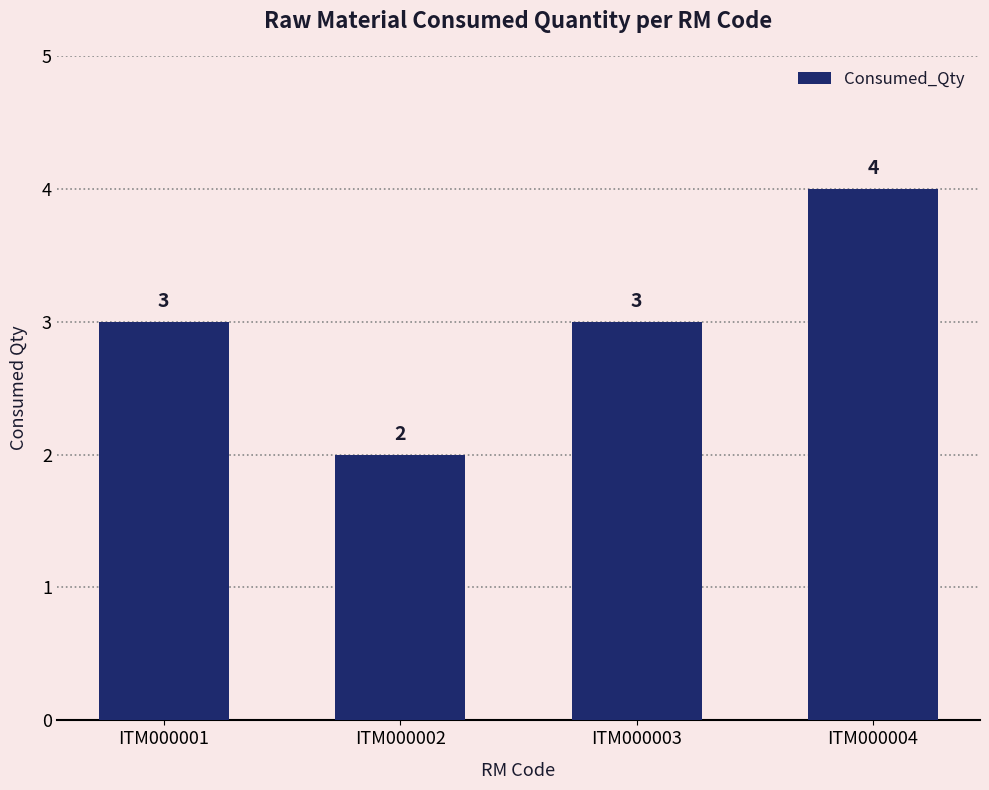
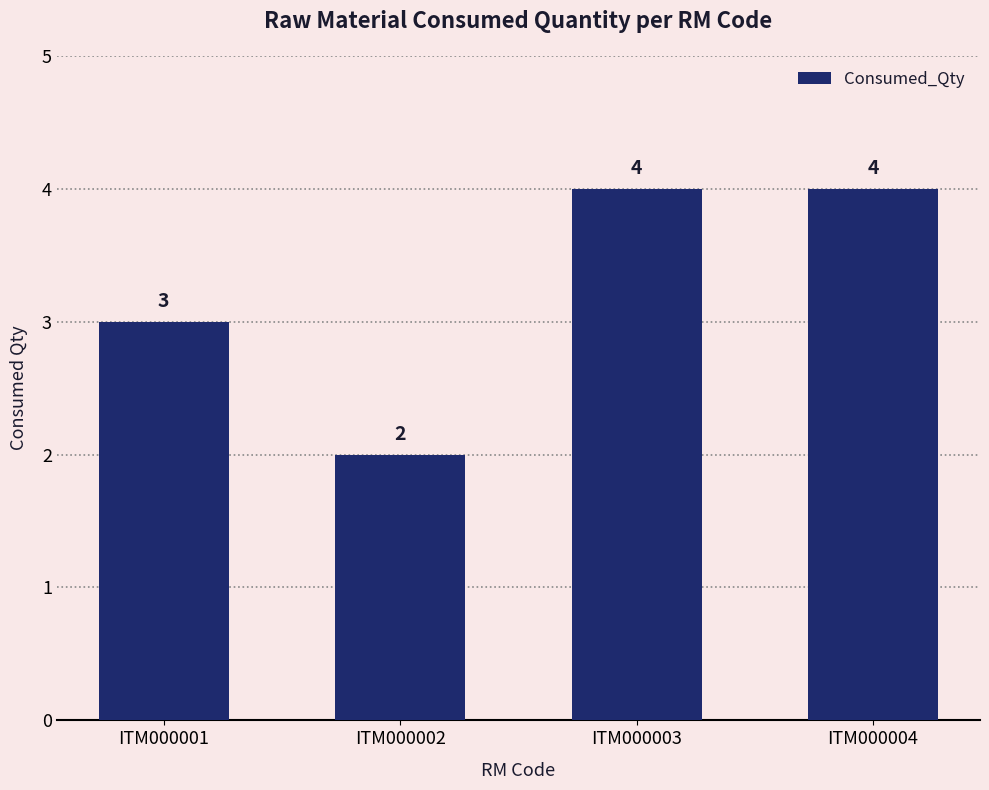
  {
    "ITM000001": 3,
    "ITM000002": 2,
-   "ITM000003": 3,
+   "ITM000003": 4,
    "ITM000004": 4
  }
